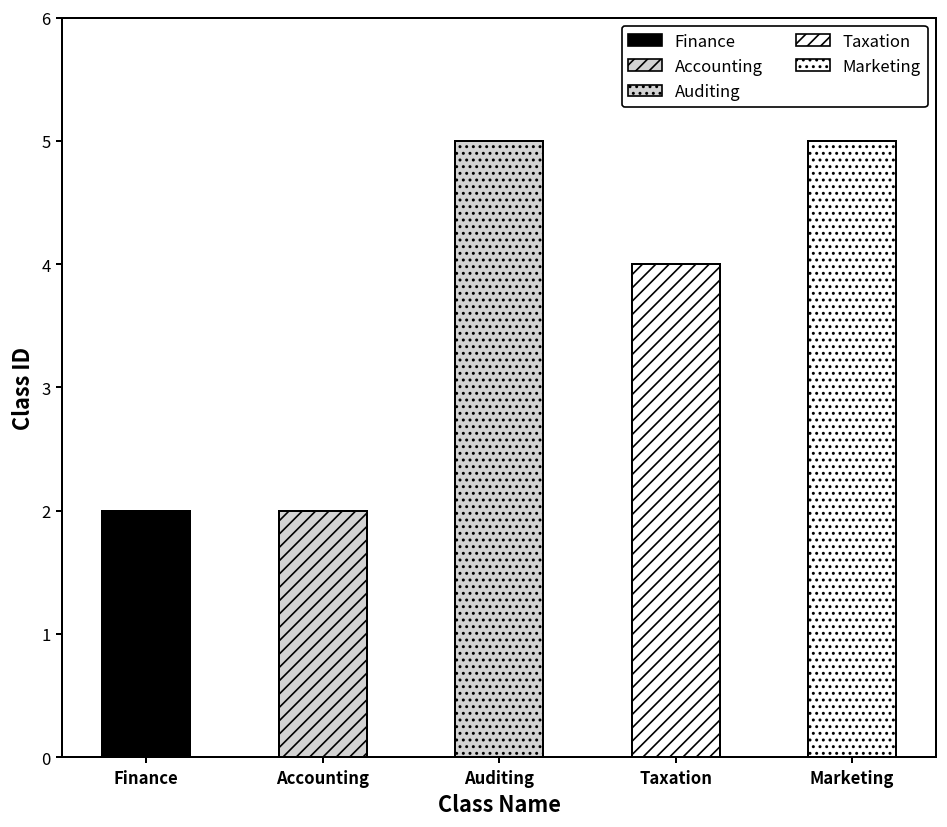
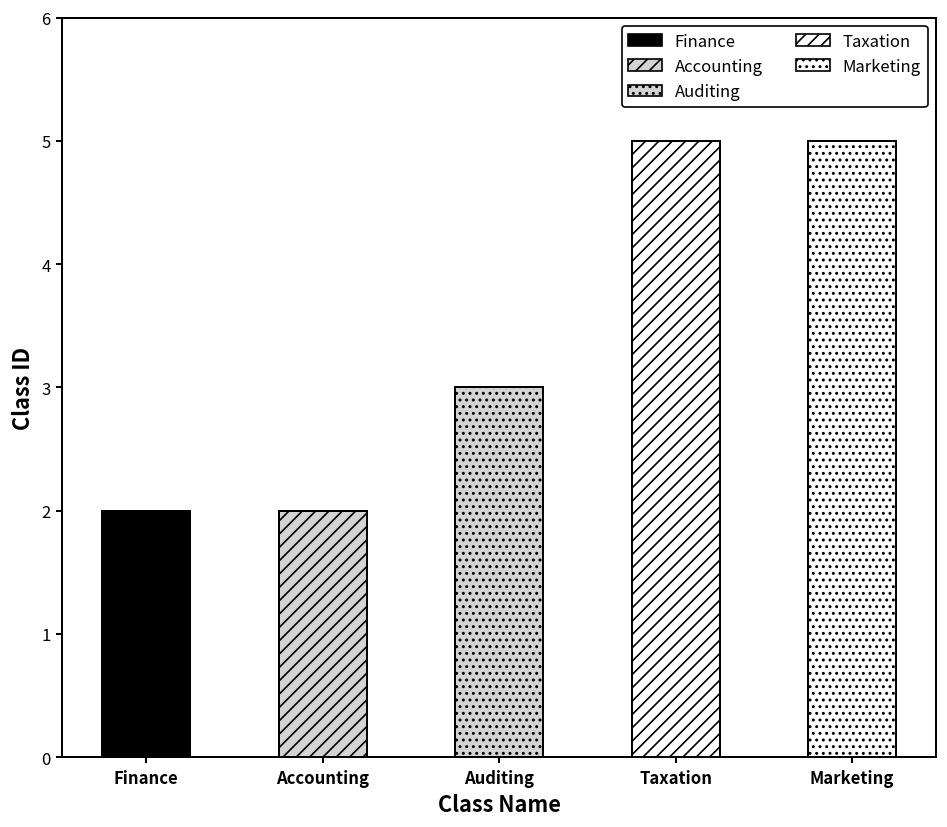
  {
    "Finance": 2,
    "Accounting": 2,
-   "Auditing": 5,
-   "Taxation": 4,
+   "Auditing": 3,
+   "Taxation": 5,
    "Marketing": 5
  }
